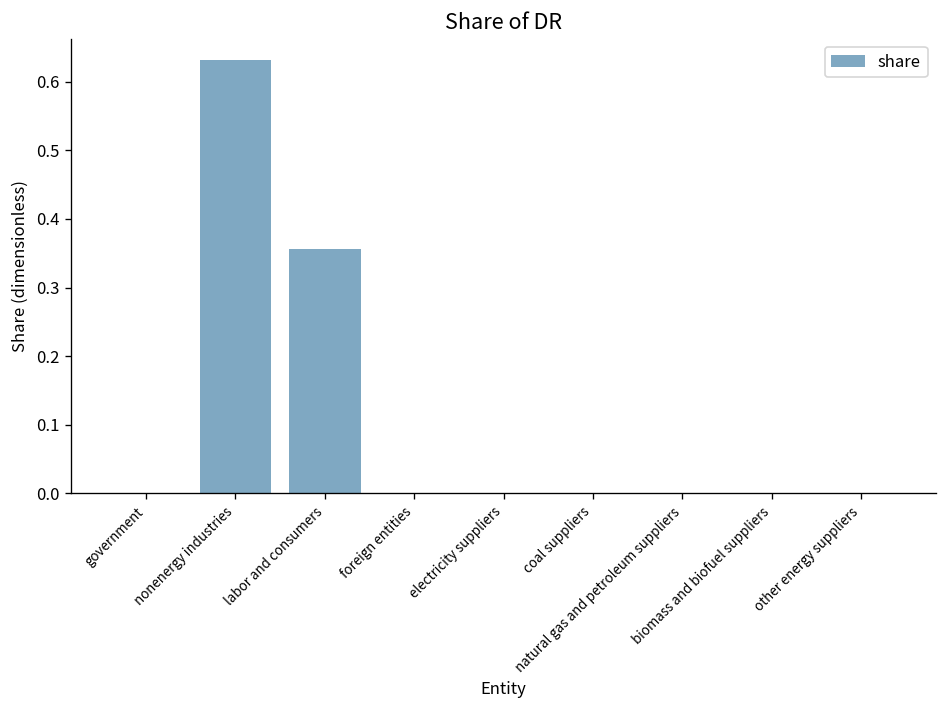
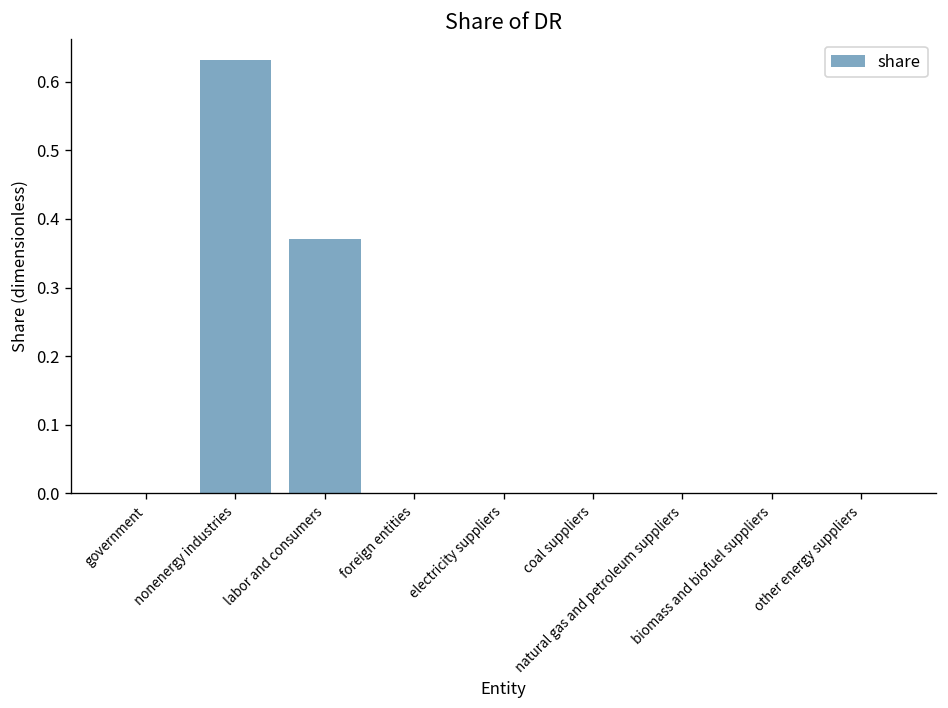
  {
    "government": 0.00,
    "nonenergy industries": 0.63,
-   "labor and consumers": 0.36,
+   "labor and consumers": 0.37,
    "foreign entities": 0.00,
    "electricity suppliers": 0.00,
    "coal suppliers": 0.00,
    "natural gas and petroleum suppliers": 0.00,
    "biomass and biofuel suppliers": 0.00,
    "other energy suppliers": 0.00
  }
